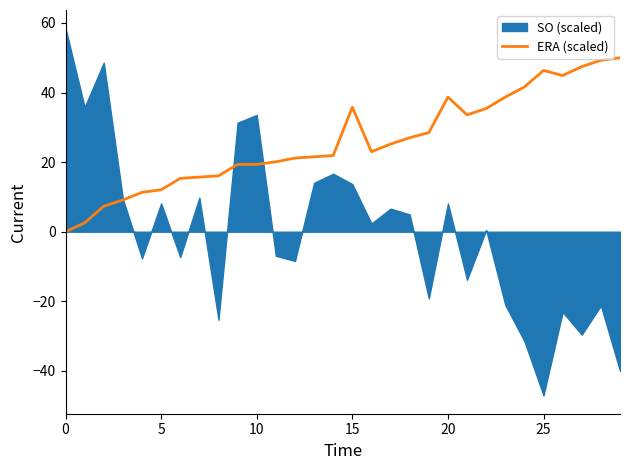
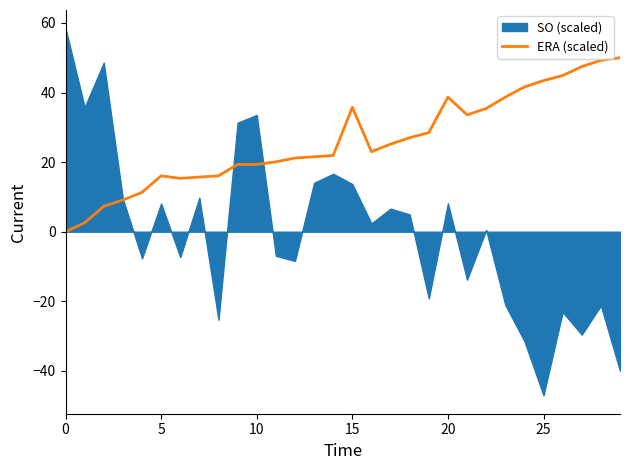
  {
    "ERA (scaled)": {
      "0": 0,
-     "5": 12,
+     "5": 16,
      "10": 19,
      "15": 36,
      "20": 39,
-     "25": 46
+     "25": 43
    },
    "SO (scaled)": {
      "0": 58,
      "5": 8,
      "10": 34,
      "15": 14,
      "20": 8
    }
  }
